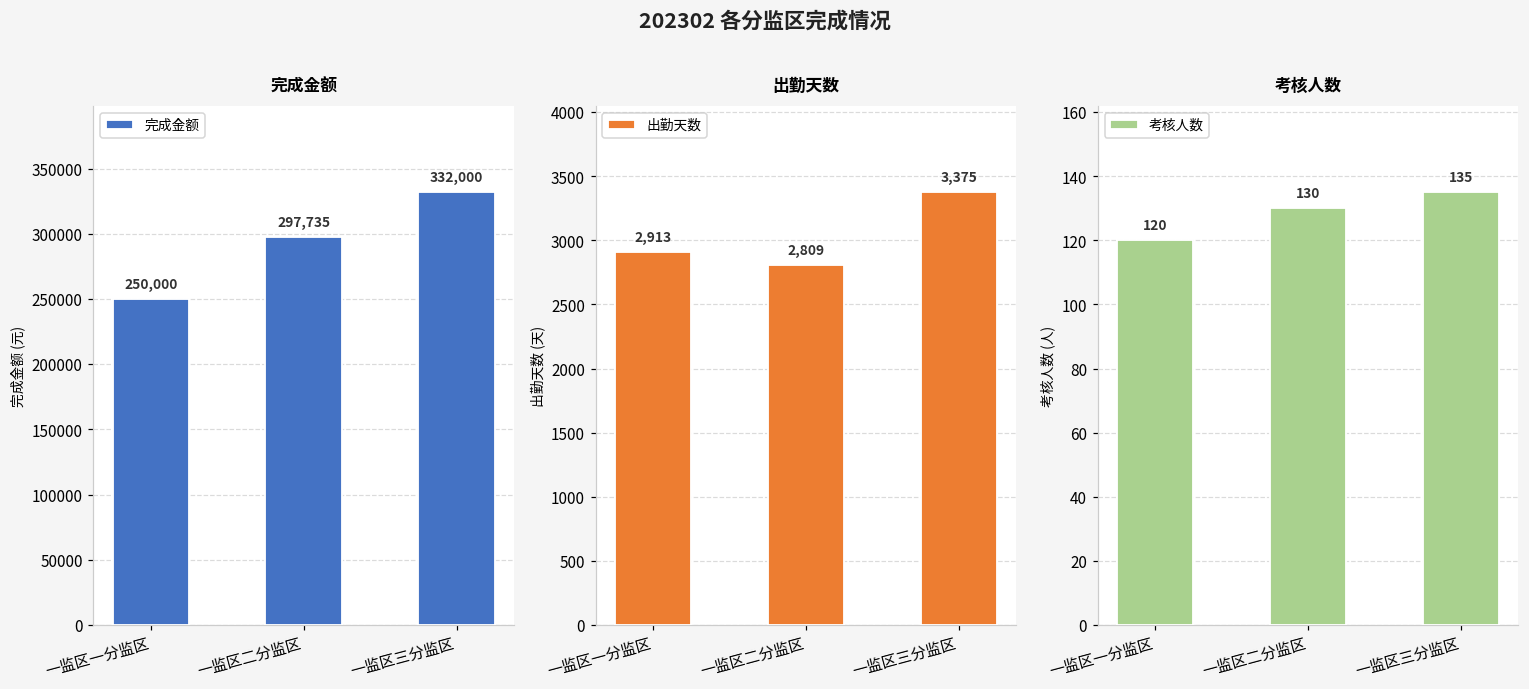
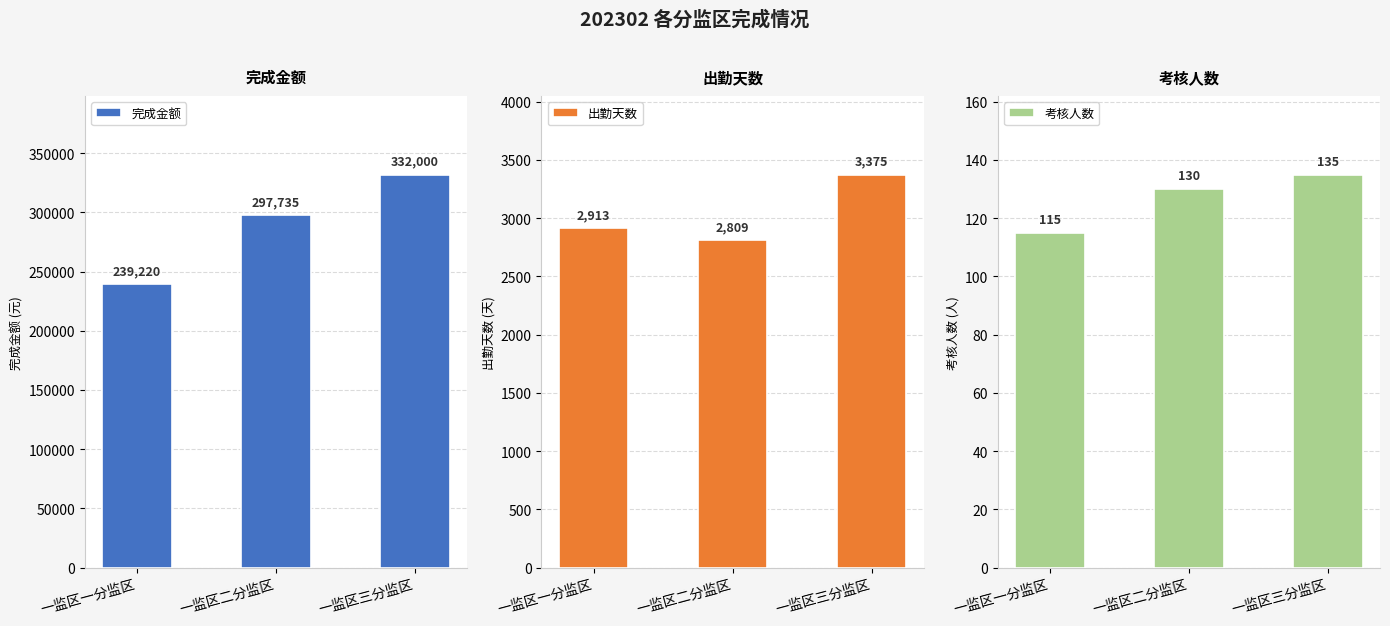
  {
    "完成金额": {
-     "一监区一分监区": "250,000",
+     "一监区一分监区": "239,220",
      "一监区二分监区": "297,735",
      "一监区三分监区": "332,000"
    },
    "出勤天数": {
      "一监区一分监区": "2,913",
      "一监区二分监区": "2,809",
      "一监区三分监区": "3,375"
    },
    "考核人数": {
-     "一监区一分监区": "120",
+     "一监区一分监区": "115",
      "一监区二分监区": "130",
      "一监区三分监区": "135"
    }
  }
